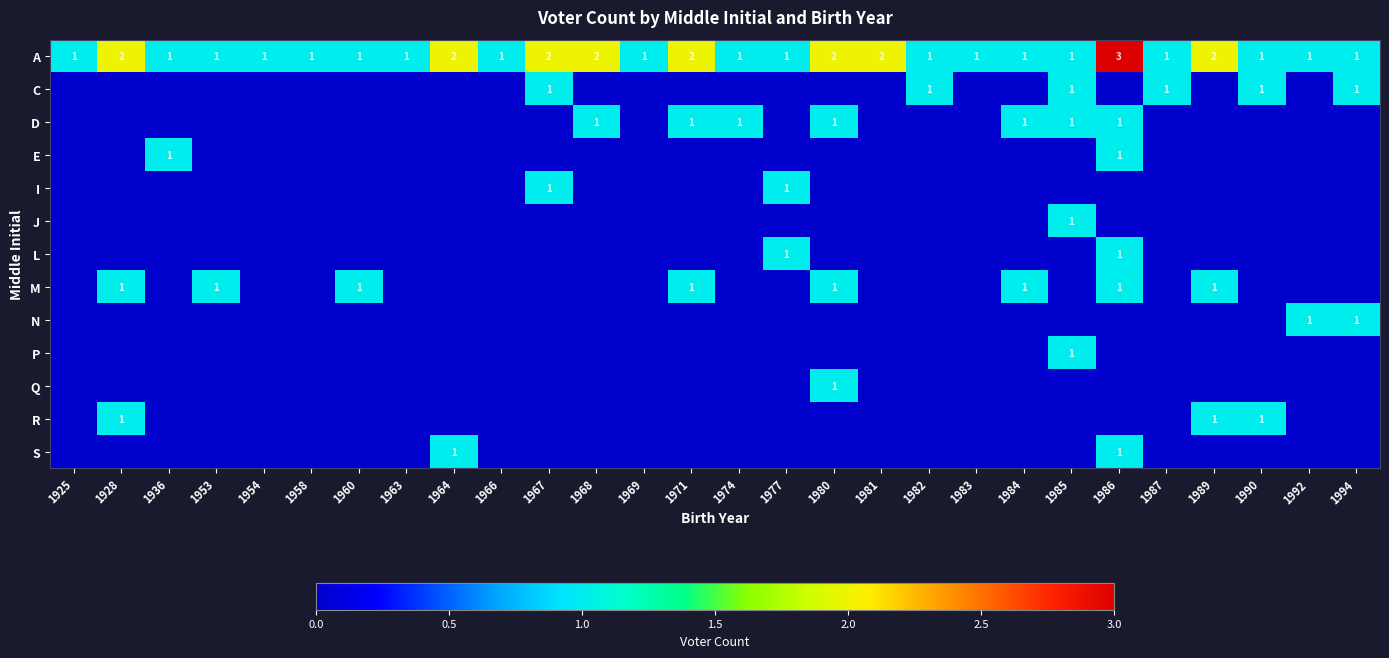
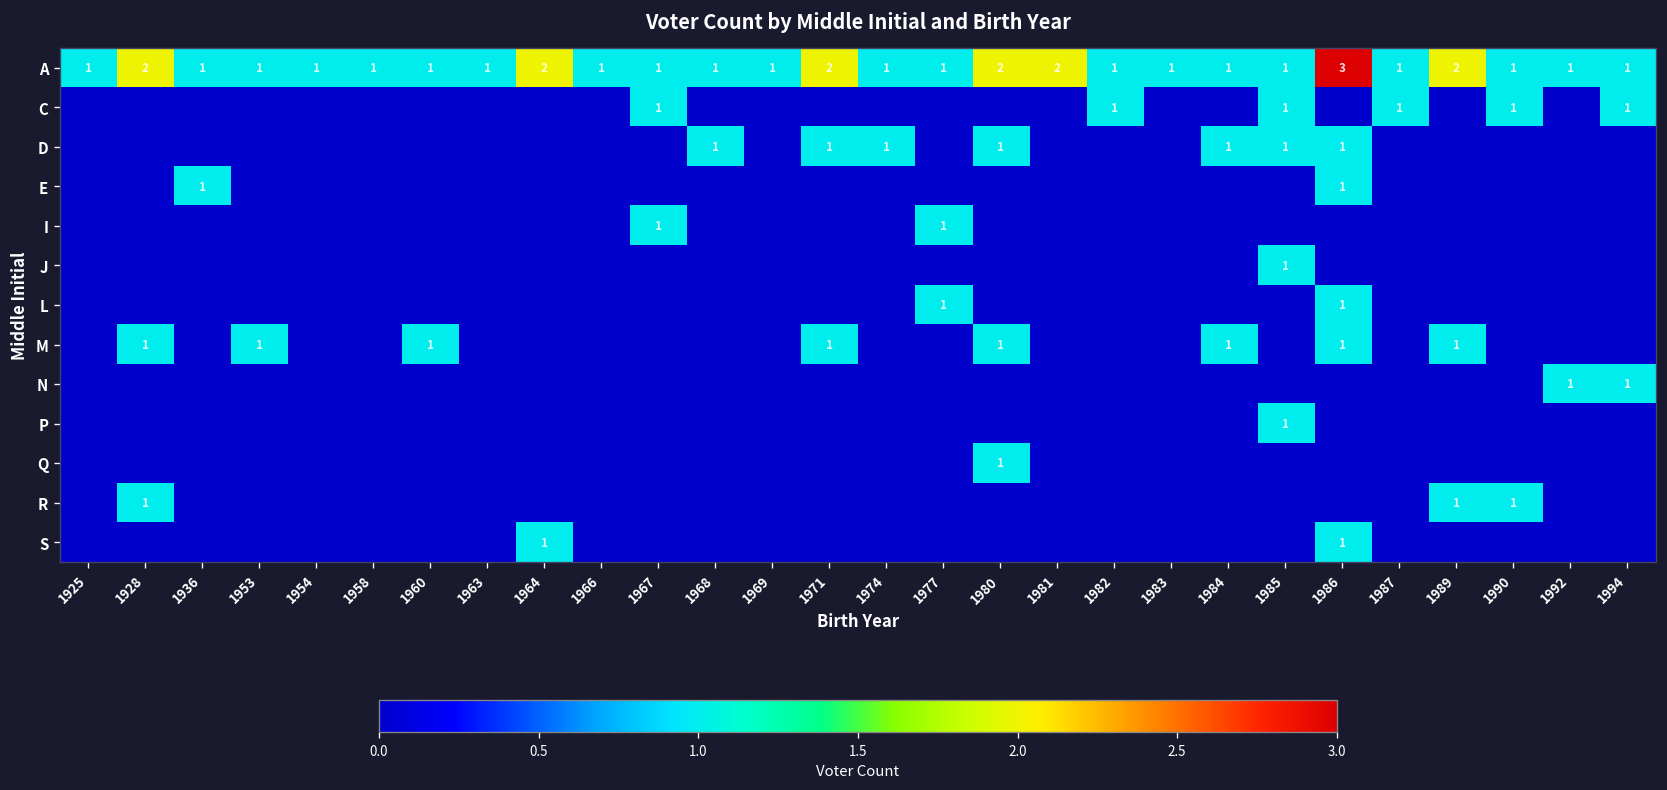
  {
    "A": {
      "1925": 1,
      "1928": 2,
      "1936": 1,
      "1953": 1,
      "1954": 1,
      "1958": 1,
      "1960": 1,
      "1963": 1,
      "1964": 2,
      "1966": 1,
-     "1967": 2,
-     "1968": 2,
+     "1967": 1,
+     "1968": 1,
      "1969": 1,
      "1971": 2,
      "1974": 1,
      "1977": 1,
      "1980": 2,
      "1981": 2,
      "1982": 1,
      "1983": 1,
      "1984": 1,
      "1985": 1,
      "1986": 3,
      "1987": 1,
      "1989": 2,
      "1990": 1,
      "1992": 1,
      "1994": 1
    },
    "C": {
      "1967": 1,
      "1982": 1,
      "1985": 1,
      "1987": 1,
      "1990": 1,
      "1994": 1
    },
    "D": {
      "1968": 1,
      "1971": 1,
      "1974": 1,
      "1980": 1,
      "1984": 1,
      "1985": 1,
      "1986": 1
    },
    "E": {
      "1936": 1,
      "1986": 1
    },
    "I": {
      "1967": 1,
      "1977": 1
    },
    "J": {
      "1985": 1
    },
    "L": {
      "1977": 1,
      "1986": 1
    },
    "M": {
      "1928": 1,
      "1953": 1,
      "1960": 1,
      "1971": 1,
      "1980": 1,
      "1984": 1,
      "1986": 1,
      "1989": 1
    },
    "N": {
      "1992": 1,
      "1994": 1
    },
    "P": {
      "1985": 1
    },
    "Q": {
      "1980": 1
    },
    "R": {
      "1928": 1,
      "1989": 1,
      "1990": 1
    },
    "S": {
      "1964": 1,
      "1986": 1
    }
  }
